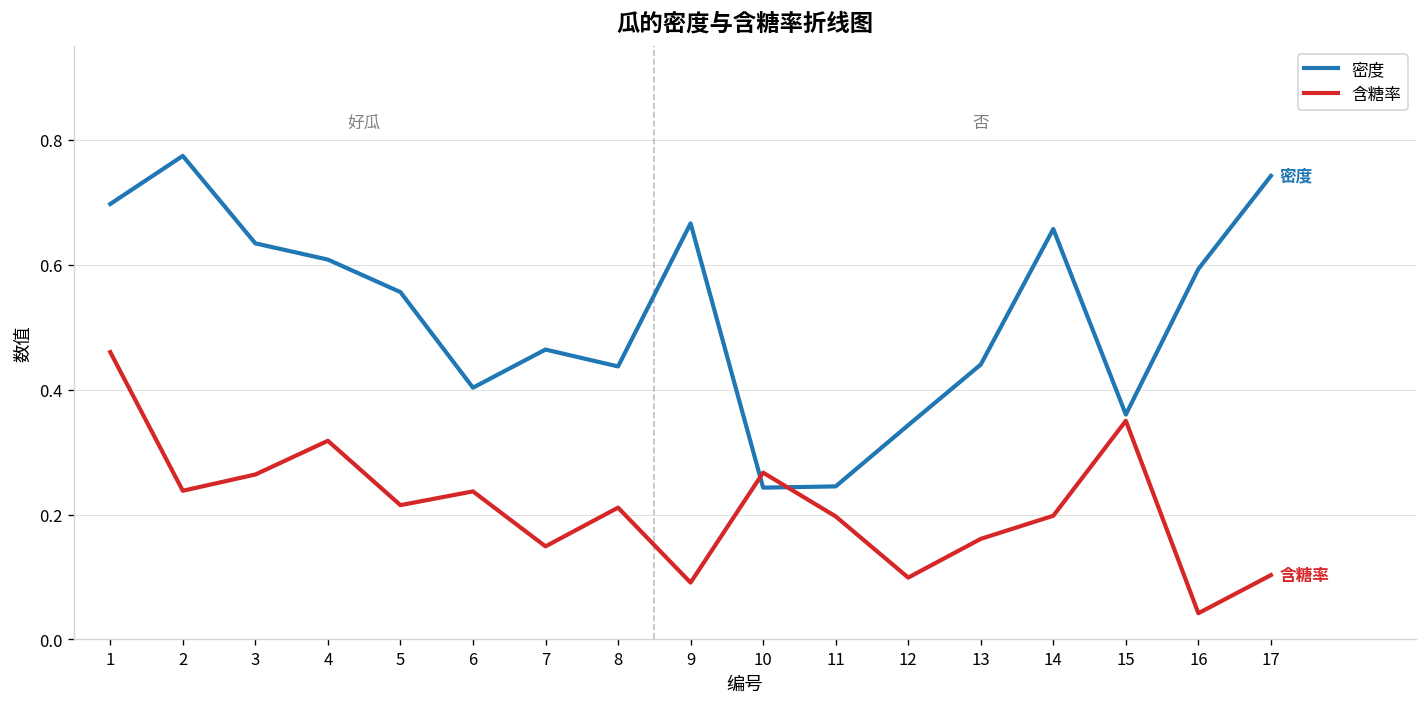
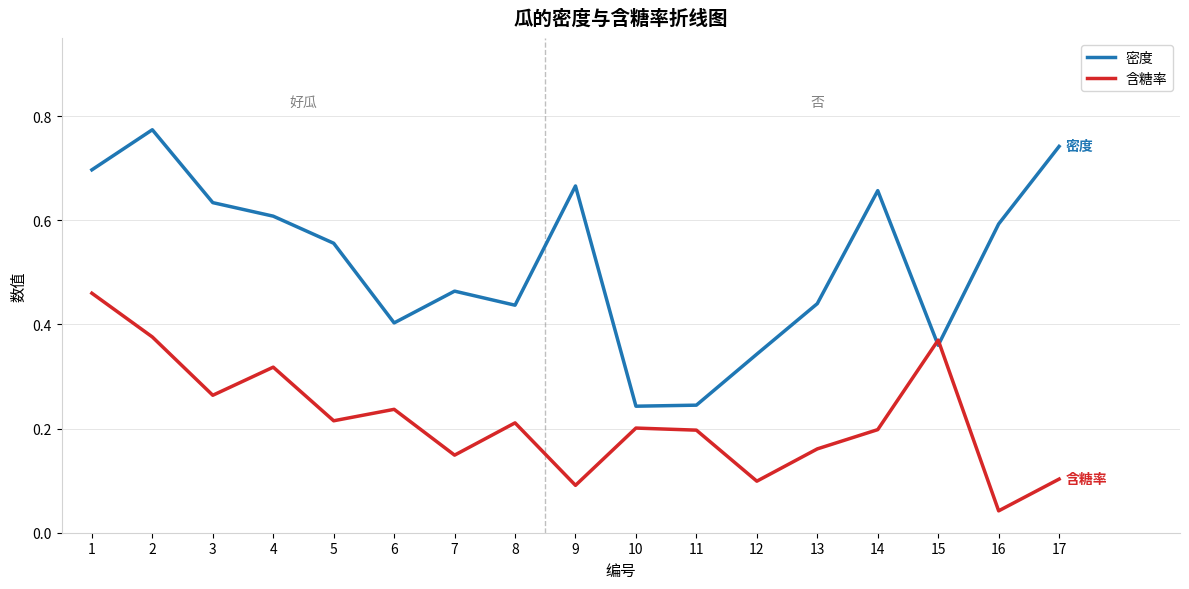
  {
    "密度": {
      "1": 0.70,
      "2": 0.77,
      "3": 0.63,
      "4": 0.61,
      "5": 0.56,
      "6": 0.40,
      "7": 0.46,
      "8": 0.44,
      "9": 0.67,
      "10": 0.24,
      "11": 0.25,
      "12": 0.34,
      "13": 0.44,
      "14": 0.66,
      "15": 0.36,
      "16": 0.59,
      "17": 0.74
    },
    "含糖率": {
      "1": 0.46,
-     "2": 0.24,
+     "2": 0.38,
      "3": 0.26,
      "4": 0.32,
      "5": 0.22,
      "6": 0.24,
      "7": 0.15,
      "8": 0.21,
      "9": 0.09,
-     "10": 0.27,
+     "10": 0.20,
      "11": 0.20,
      "12": 0.10,
      "13": 0.16,
      "14": 0.20,
-     "15": 0.35,
+     "15": 0.37,
      "16": 0.04,
      "17": 0.10
    }
  }
